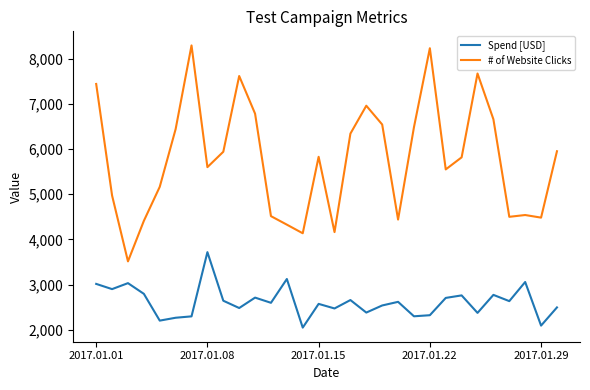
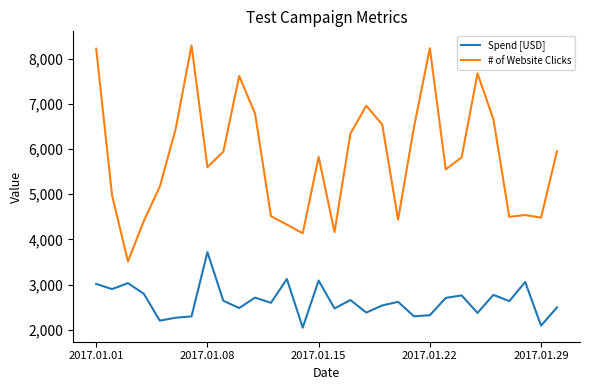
  {
    "Spend [USD]": {
      "2017.01.01": "3,000",
      "2017.01.08": "3,700",
-     "2017.01.15": "2,600",
+     "2017.01.15": "3,100",
      "2017.01.22": "2,300",
      "2017.01.29": "2,100"
    },
    "# of Website Clicks": {
-     "2017.01.01": "7,400",
+     "2017.01.01": "8,200",
      "2017.01.08": "5,600",
      "2017.01.15": "5,800",
      "2017.01.22": "8,200",
      "2017.01.29": "4,500"
    }
  }
